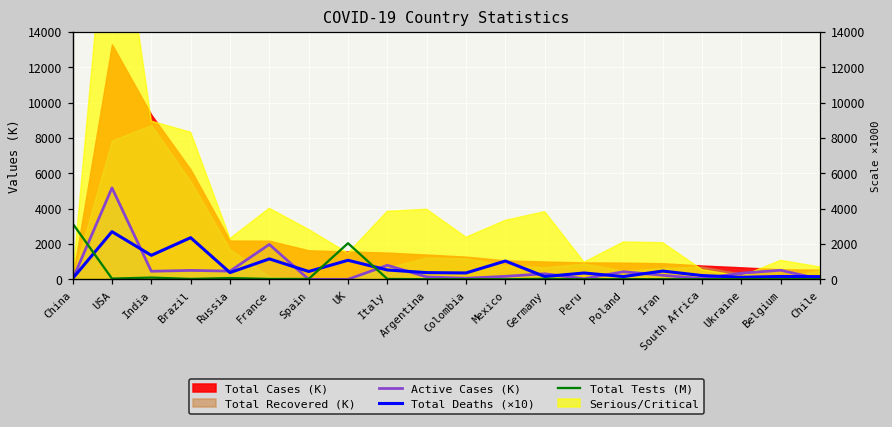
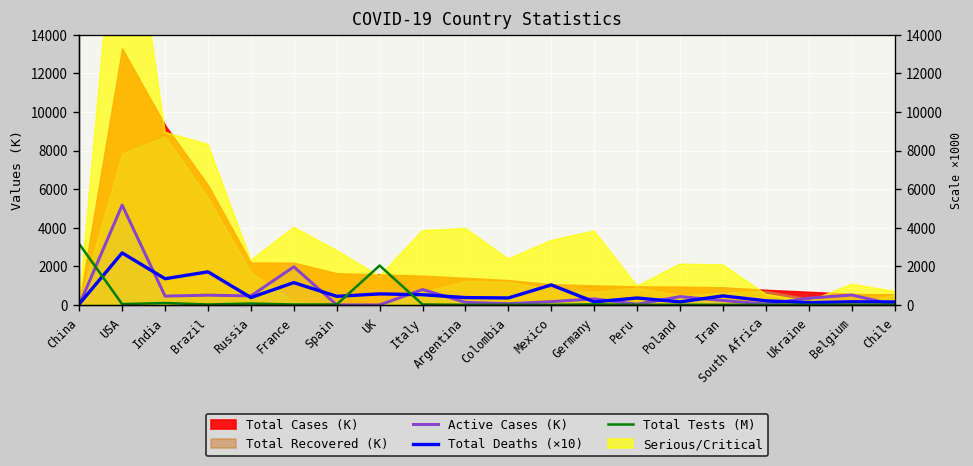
  {
    "Active Cases (K)": {
      "USA": 5200,
      "India": 500,
      "Brazil": 500,
      "France": 2000,
      "Mexico": 200,
      "Iran": 200
    },
    "Total Cases (K)": {
      "USA": 13300,
      "India": 9300,
      "Brazil": 6200,
      "France": 2200,
      "Spain": 1600,
      "Italy": 1500,
      "Argentina": 1400,
      "Germany": 1000,
      "Poland": 900,
      "Iran": 900,
      "Ukraine": 700
    },
    "Total Deaths (×10)": {
      "USA": 2700,
      "India": 1400,
-     "Brazil": 2400,
+     "Brazil": 1700,
      "France": 1200,
      "Spain": 400,
-     "UK": 1100,
+     "UK": 600,
      "Argentina": 400,
      "Colombia": 400,
      "Peru": 400,
      "Iran": 500,
      "South Africa": 200
    },
    "Total Recovered (K)": {
      "USA": 7800,
      "India": 8700,
      "Brazil": 5500,
      "Russia": 1700,
      "Argentina": 1200,
      "Mexico": 800,
      "Germany": 700,
      "Iran": 600
    },
    "Total Tests (M)": {
      "China": 3200,
      "USA": 0,
      "India": 100,
      "Brazil": 0,
      "Russia": 100,
      "UK": 2000,
      "Italy": 0,
      "Mexico": 0,
      "Iran": 0
    },
    "Serious/Critical": {
      "India": 8900,
      "Brazil": 8300,
      "France": 4000,
      "Spain": 2800,
      "Italy": 3800,
      "Argentina": 4000,
      "Colombia": 2400,
      "Mexico": 3300,
      "Germany": 3800,
      "Poland": 2100,
      "Iran": 2100,
      "South Africa": 500,
      "Belgium": 1100
    }
  }
